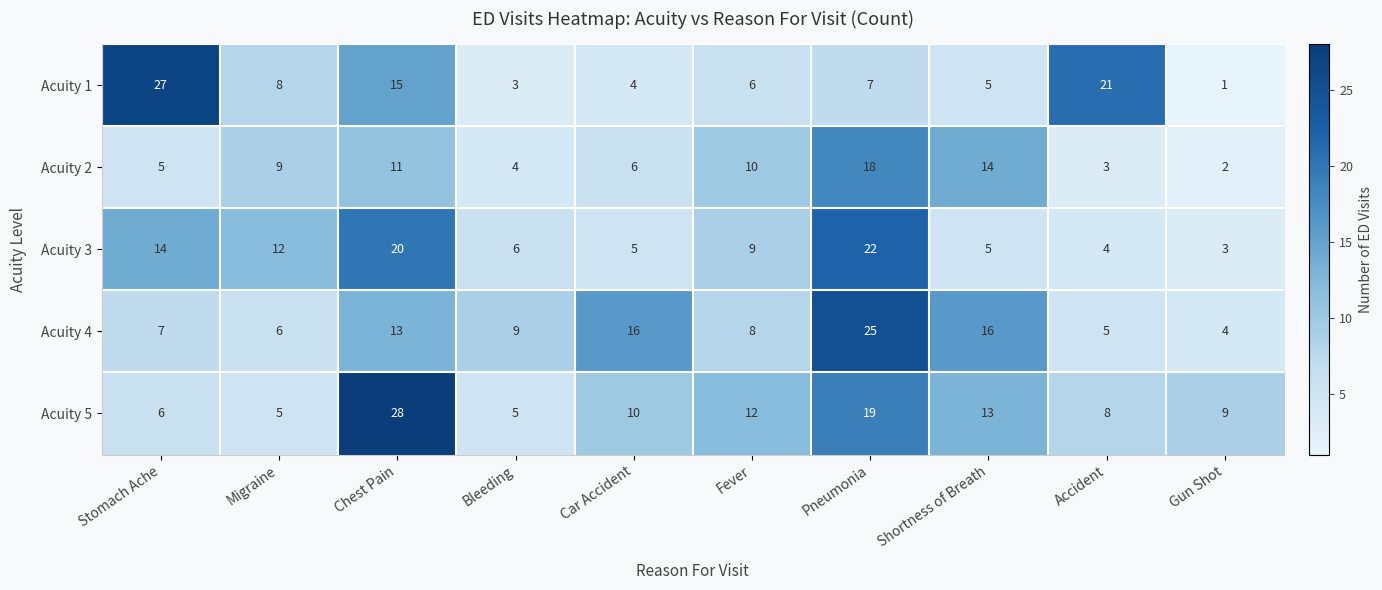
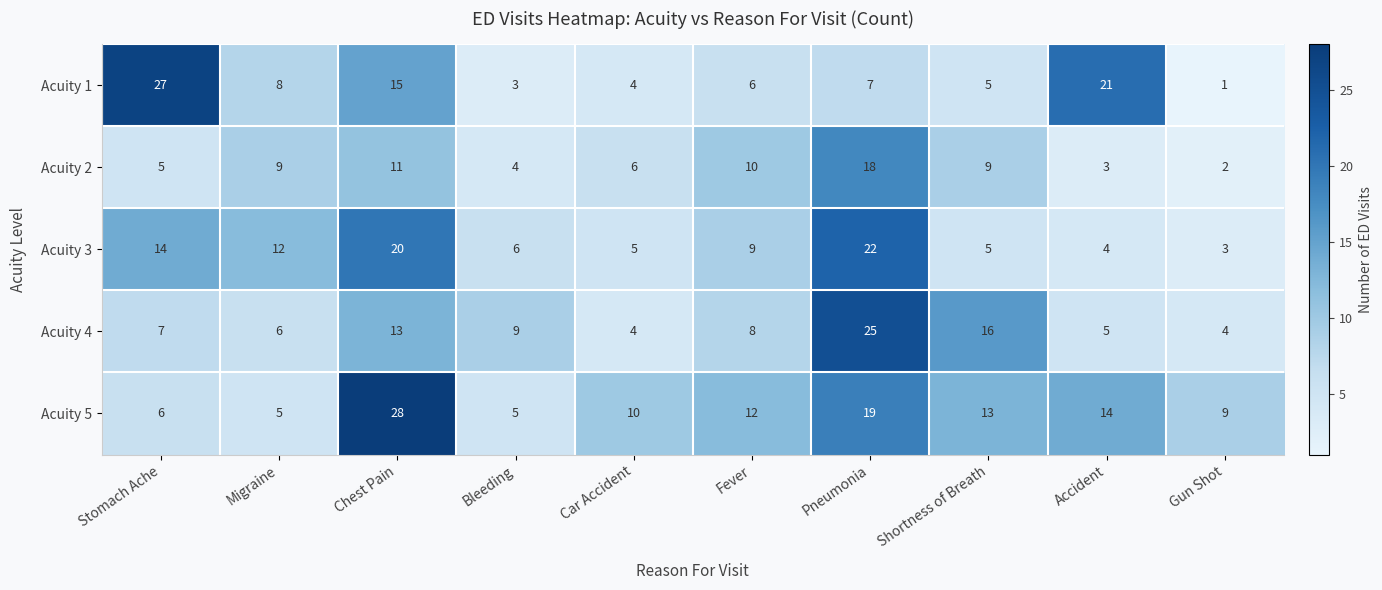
  {
    "Acuity 1": {
      "Stomach Ache": 27,
      "Migraine": 8,
      "Chest Pain": 15,
      "Bleeding": 3,
      "Car Accident": 4,
      "Fever": 6,
      "Pneumonia": 7,
      "Shortness of Breath": 5,
      "Accident": 21,
      "Gun Shot": 1
    },
    "Acuity 2": {
      "Stomach Ache": 5,
      "Migraine": 9,
      "Chest Pain": 11,
      "Bleeding": 4,
      "Car Accident": 6,
      "Fever": 10,
      "Pneumonia": 18,
-     "Shortness of Breath": 14,
+     "Shortness of Breath": 9,
      "Accident": 3,
      "Gun Shot": 2
    },
    "Acuity 3": {
      "Stomach Ache": 14,
      "Migraine": 12,
      "Chest Pain": 20,
      "Bleeding": 6,
      "Car Accident": 5,
      "Fever": 9,
      "Pneumonia": 22,
      "Shortness of Breath": 5,
      "Accident": 4,
      "Gun Shot": 3
    },
    "Acuity 4": {
      "Stomach Ache": 7,
      "Migraine": 6,
      "Chest Pain": 13,
      "Bleeding": 9,
-     "Car Accident": 16,
+     "Car Accident": 4,
      "Fever": 8,
      "Pneumonia": 25,
      "Shortness of Breath": 16,
      "Accident": 5,
      "Gun Shot": 4
    },
    "Acuity 5": {
      "Stomach Ache": 6,
      "Migraine": 5,
      "Chest Pain": 28,
      "Bleeding": 5,
      "Car Accident": 10,
      "Fever": 12,
      "Pneumonia": 19,
      "Shortness of Breath": 13,
-     "Accident": 8,
+     "Accident": 14,
      "Gun Shot": 9
    }
  }
